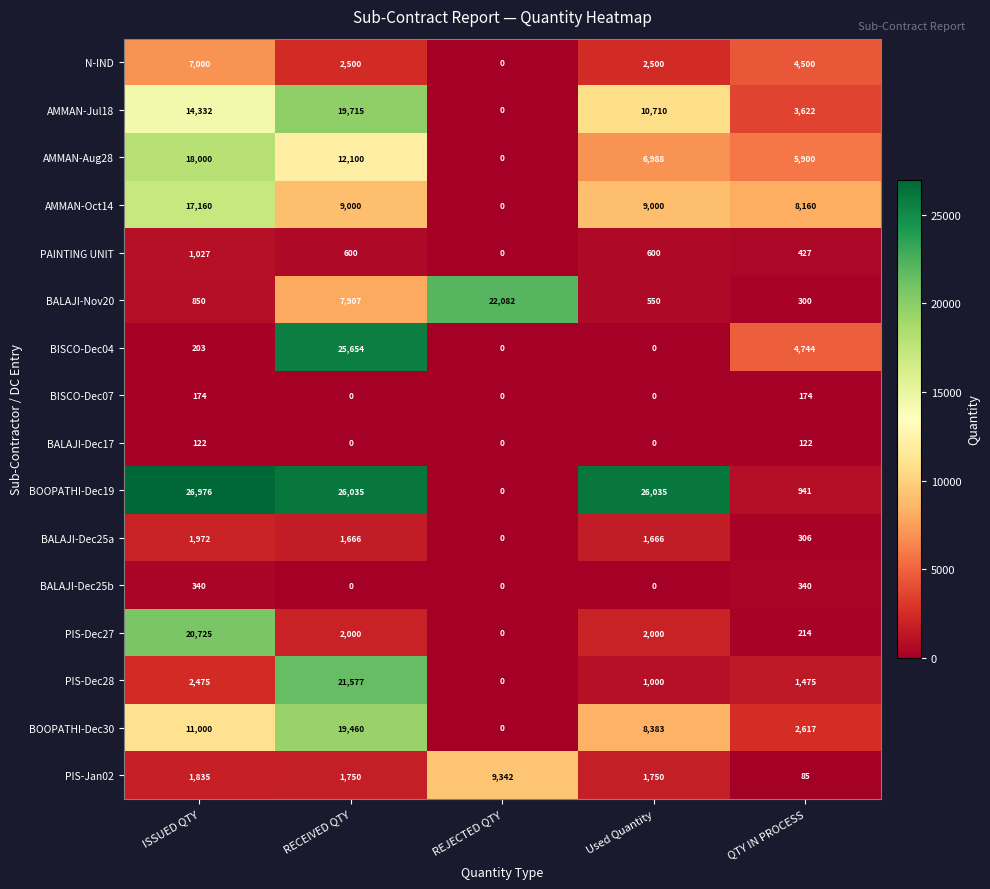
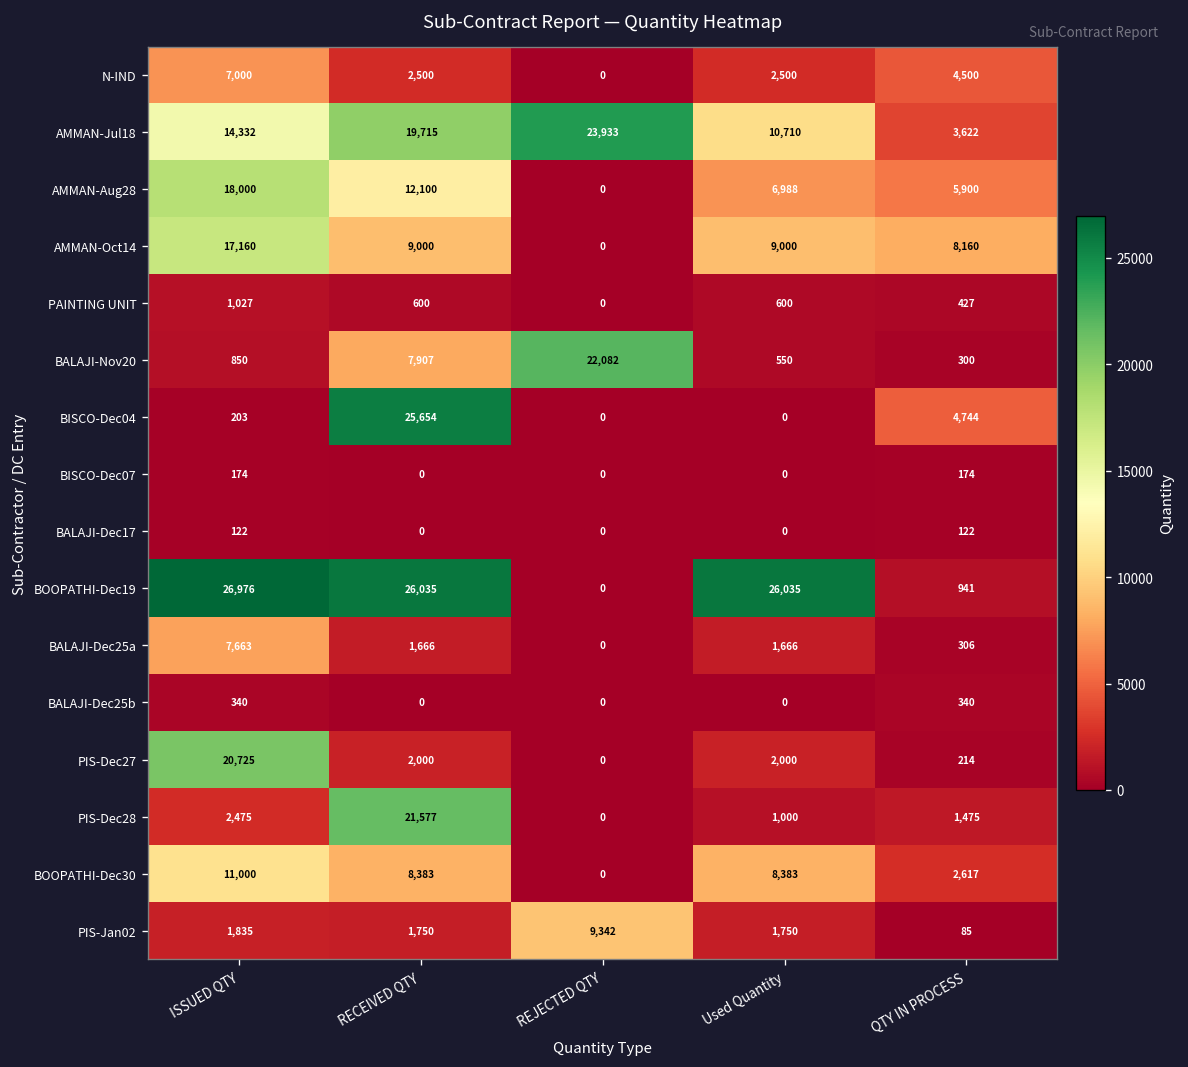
  {
    "N-IND": {
      "ISSUED QTY": "7,000",
      "RECEIVED QTY": "2,500",
      "REJECTED QTY": "0",
      "Used Quantity": "2,500",
      "QTY IN PROCESS": "4,500"
    },
    "AMMAN-Jul18": {
      "ISSUED QTY": "14,332",
      "RECEIVED QTY": "19,715",
-     "REJECTED QTY": "0",
+     "REJECTED QTY": "23,933",
      "Used Quantity": "10,710",
      "QTY IN PROCESS": "3,622"
    },
    "AMMAN-Aug28": {
      "ISSUED QTY": "18,000",
      "RECEIVED QTY": "12,100",
      "REJECTED QTY": "0",
      "Used Quantity": "6,988",
      "QTY IN PROCESS": "5,900"
    },
    "AMMAN-Oct14": {
      "ISSUED QTY": "17,160",
      "RECEIVED QTY": "9,000",
      "REJECTED QTY": "0",
      "Used Quantity": "9,000",
      "QTY IN PROCESS": "8,160"
    },
    "PAINTING UNIT": {
      "ISSUED QTY": "1,027",
      "RECEIVED QTY": "600",
      "REJECTED QTY": "0",
      "Used Quantity": "600",
      "QTY IN PROCESS": "427"
    },
    "BALAJI-Nov20": {
      "ISSUED QTY": "850",
      "RECEIVED QTY": "7,907",
      "REJECTED QTY": "22,082",
      "Used Quantity": "550",
      "QTY IN PROCESS": "300"
    },
    "BISCO-Dec04": {
      "ISSUED QTY": "203",
      "RECEIVED QTY": "25,654",
      "REJECTED QTY": "0",
      "Used Quantity": "0",
      "QTY IN PROCESS": "4,744"
    },
    "BISCO-Dec07": {
      "ISSUED QTY": "174",
      "RECEIVED QTY": "0",
      "REJECTED QTY": "0",
      "Used Quantity": "0",
      "QTY IN PROCESS": "174"
    },
    "BALAJI-Dec17": {
      "ISSUED QTY": "122",
      "RECEIVED QTY": "0",
      "REJECTED QTY": "0",
      "Used Quantity": "0",
      "QTY IN PROCESS": "122"
    },
    "BOOPATHI-Dec19": {
      "ISSUED QTY": "26,976",
      "RECEIVED QTY": "26,035",
      "REJECTED QTY": "0",
      "Used Quantity": "26,035",
      "QTY IN PROCESS": "941"
    },
    "BALAJI-Dec25a": {
-     "ISSUED QTY": "1,972",
+     "ISSUED QTY": "7,663",
      "RECEIVED QTY": "1,666",
      "REJECTED QTY": "0",
      "Used Quantity": "1,666",
      "QTY IN PROCESS": "306"
    },
    "BALAJI-Dec25b": {
      "ISSUED QTY": "340",
      "RECEIVED QTY": "0",
      "REJECTED QTY": "0",
      "Used Quantity": "0",
      "QTY IN PROCESS": "340"
    },
    "PIS-Dec27": {
      "ISSUED QTY": "20,725",
      "RECEIVED QTY": "2,000",
      "REJECTED QTY": "0",
      "Used Quantity": "2,000",
      "QTY IN PROCESS": "214"
    },
    "PIS-Dec28": {
      "ISSUED QTY": "2,475",
      "RECEIVED QTY": "21,577",
      "REJECTED QTY": "0",
      "Used Quantity": "1,000",
      "QTY IN PROCESS": "1,475"
    },
    "BOOPATHI-Dec30": {
      "ISSUED QTY": "11,000",
-     "RECEIVED QTY": "19,460",
+     "RECEIVED QTY": "8,383",
      "REJECTED QTY": "0",
      "Used Quantity": "8,383",
      "QTY IN PROCESS": "2,617"
    },
    "PIS-Jan02": {
      "ISSUED QTY": "1,835",
      "RECEIVED QTY": "1,750",
      "REJECTED QTY": "9,342",
      "Used Quantity": "1,750",
      "QTY IN PROCESS": "85"
    }
  }
